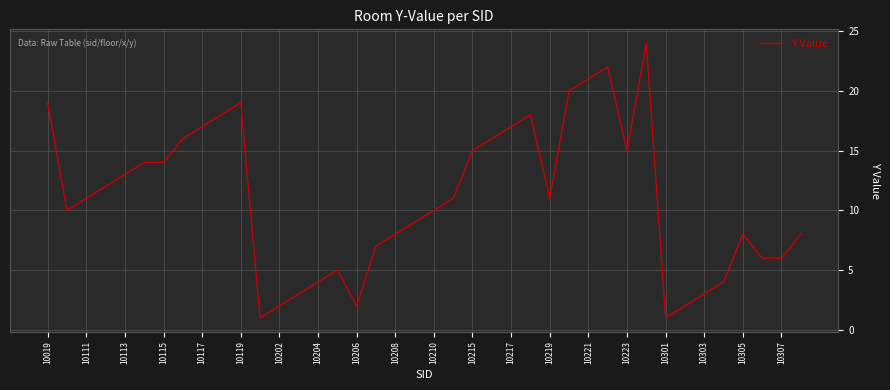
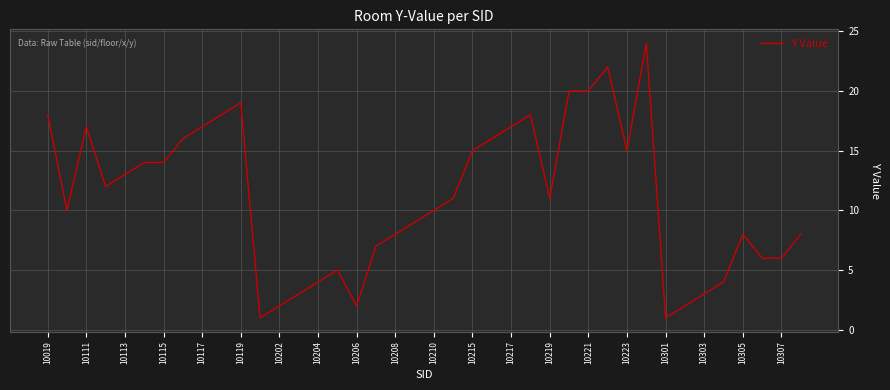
  {
-   "10019": 19,
-   "10111": 11,
+   "10019": 18,
+   "10111": 17,
    "10113": 13,
    "10115": 14,
    "10117": 17,
    "10119": 19,
    "10202": 2,
    "10204": 4,
    "10206": 2,
    "10208": 8,
    "10210": 10,
    "10215": 15,
    "10217": 17,
    "10219": 11,
-   "10221": 21,
+   "10221": 20,
    "10223": 15,
    "10301": 1,
    "10303": 3,
    "10305": 8,
    "10307": 6
  }
